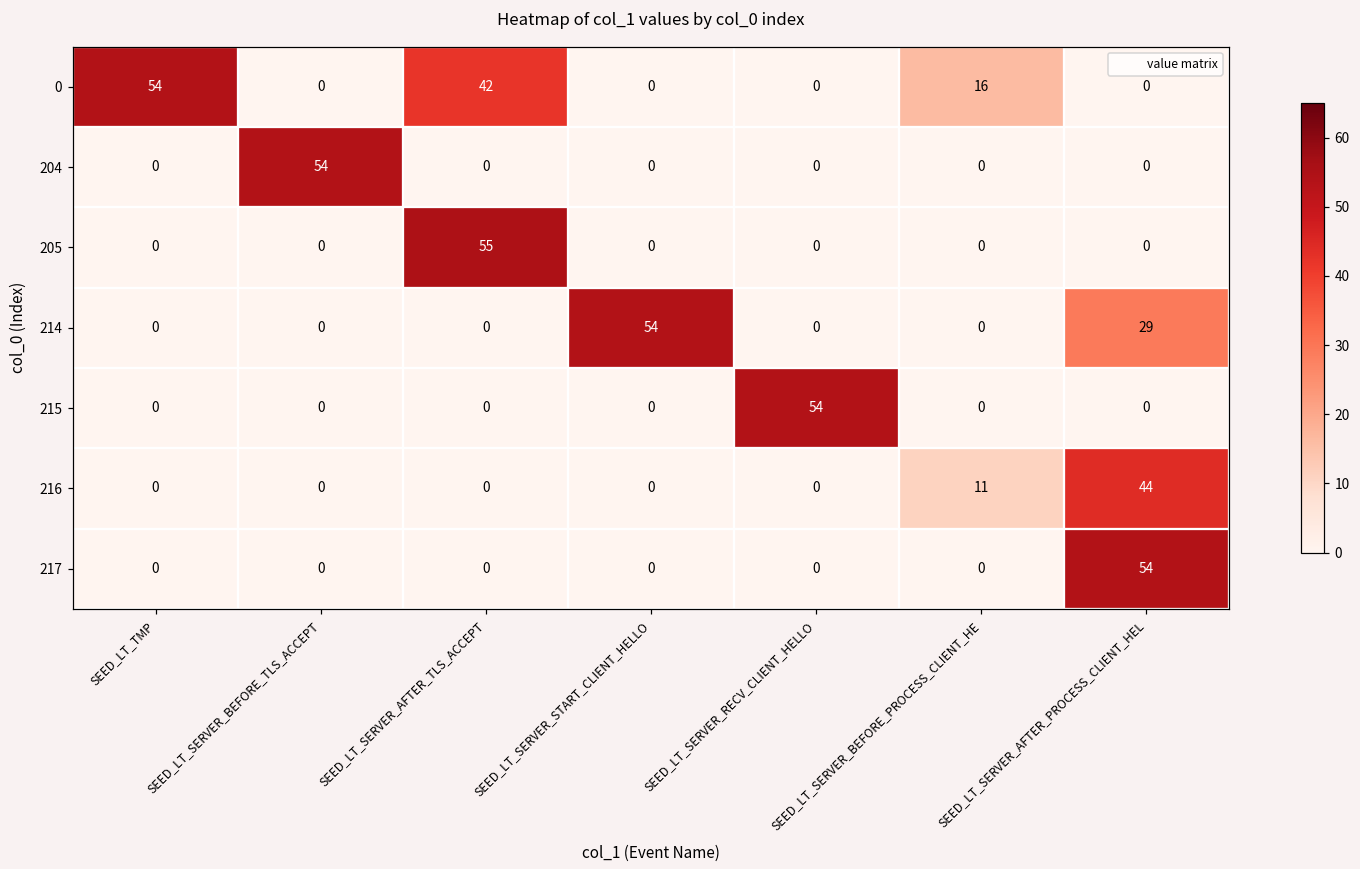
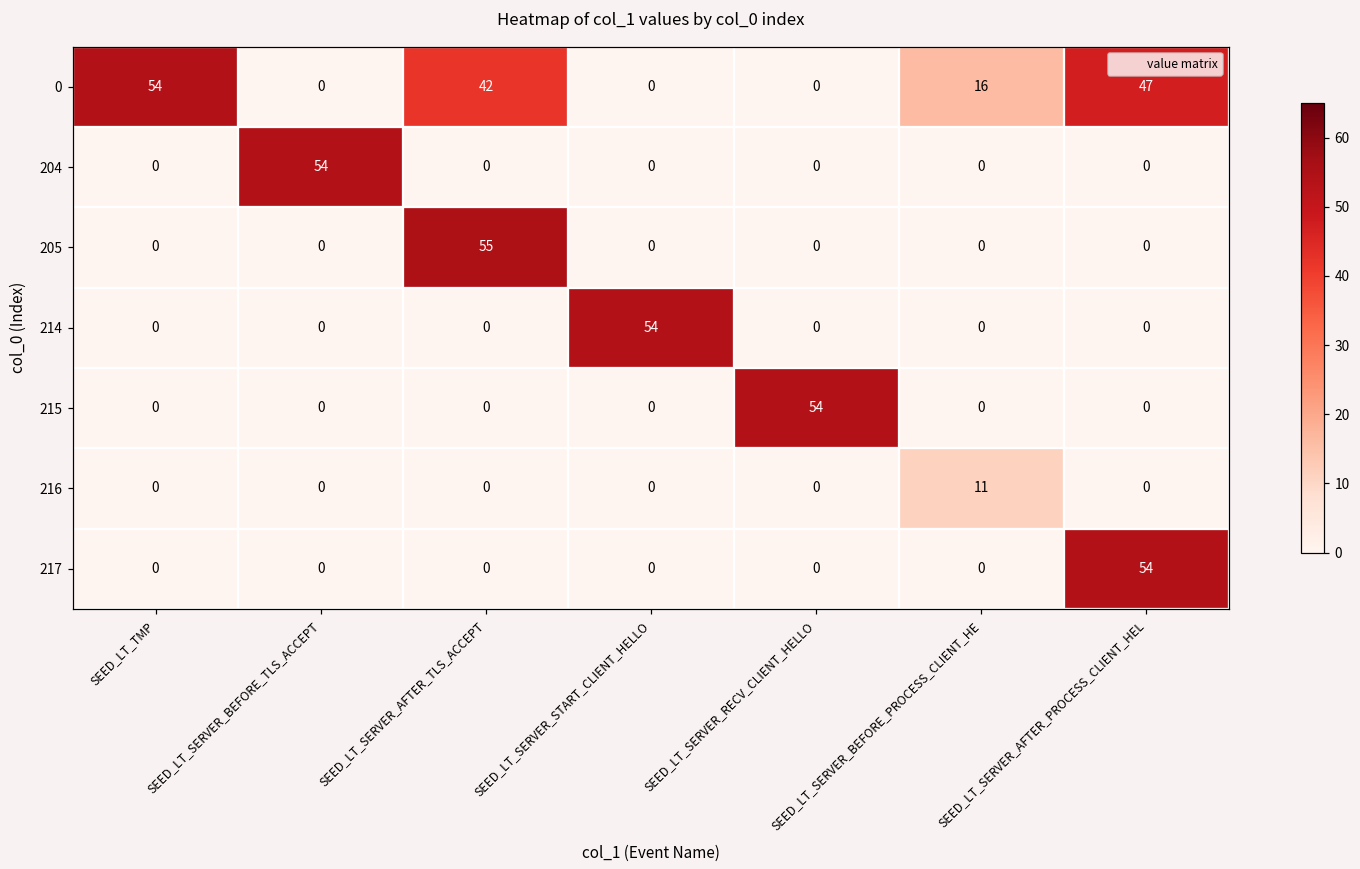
  {
    "0": {
      "SEED_LT_TMP": 54,
      "SEED_LT_SERVER_BEFORE_TLS_ACCEPT": 0,
      "SEED_LT_SERVER_AFTER_TLS_ACCEPT": 42,
      "SEED_LT_SERVER_START_CLIENT_HELLO": 0,
      "SEED_LT_SERVER_RECV_CLIENT_HELLO": 0,
      "SEED_LT_SERVER_BEFORE_PROCESS_CLIENT_HE": 16,
-     "SEED_LT_SERVER_AFTER_PROCESS_CLIENT_HEL": 0
+     "SEED_LT_SERVER_AFTER_PROCESS_CLIENT_HEL": 47
    },
    "204": {
      "SEED_LT_TMP": 0,
      "SEED_LT_SERVER_BEFORE_TLS_ACCEPT": 54,
      "SEED_LT_SERVER_AFTER_TLS_ACCEPT": 0,
      "SEED_LT_SERVER_START_CLIENT_HELLO": 0,
      "SEED_LT_SERVER_RECV_CLIENT_HELLO": 0,
      "SEED_LT_SERVER_BEFORE_PROCESS_CLIENT_HE": 0,
      "SEED_LT_SERVER_AFTER_PROCESS_CLIENT_HEL": 0
    },
    "205": {
      "SEED_LT_TMP": 0,
      "SEED_LT_SERVER_BEFORE_TLS_ACCEPT": 0,
      "SEED_LT_SERVER_AFTER_TLS_ACCEPT": 55,
      "SEED_LT_SERVER_START_CLIENT_HELLO": 0,
      "SEED_LT_SERVER_RECV_CLIENT_HELLO": 0,
      "SEED_LT_SERVER_BEFORE_PROCESS_CLIENT_HE": 0,
      "SEED_LT_SERVER_AFTER_PROCESS_CLIENT_HEL": 0
    },
    "214": {
      "SEED_LT_TMP": 0,
      "SEED_LT_SERVER_BEFORE_TLS_ACCEPT": 0,
      "SEED_LT_SERVER_AFTER_TLS_ACCEPT": 0,
      "SEED_LT_SERVER_START_CLIENT_HELLO": 54,
      "SEED_LT_SERVER_RECV_CLIENT_HELLO": 0,
      "SEED_LT_SERVER_BEFORE_PROCESS_CLIENT_HE": 0,
-     "SEED_LT_SERVER_AFTER_PROCESS_CLIENT_HEL": 29
+     "SEED_LT_SERVER_AFTER_PROCESS_CLIENT_HEL": 0
    },
    "215": {
      "SEED_LT_TMP": 0,
      "SEED_LT_SERVER_BEFORE_TLS_ACCEPT": 0,
      "SEED_LT_SERVER_AFTER_TLS_ACCEPT": 0,
      "SEED_LT_SERVER_START_CLIENT_HELLO": 0,
      "SEED_LT_SERVER_RECV_CLIENT_HELLO": 54,
      "SEED_LT_SERVER_BEFORE_PROCESS_CLIENT_HE": 0,
      "SEED_LT_SERVER_AFTER_PROCESS_CLIENT_HEL": 0
    },
    "216": {
      "SEED_LT_TMP": 0,
      "SEED_LT_SERVER_BEFORE_TLS_ACCEPT": 0,
      "SEED_LT_SERVER_AFTER_TLS_ACCEPT": 0,
      "SEED_LT_SERVER_START_CLIENT_HELLO": 0,
      "SEED_LT_SERVER_RECV_CLIENT_HELLO": 0,
      "SEED_LT_SERVER_BEFORE_PROCESS_CLIENT_HE": 11,
-     "SEED_LT_SERVER_AFTER_PROCESS_CLIENT_HEL": 44
+     "SEED_LT_SERVER_AFTER_PROCESS_CLIENT_HEL": 0
    },
    "217": {
      "SEED_LT_TMP": 0,
      "SEED_LT_SERVER_BEFORE_TLS_ACCEPT": 0,
      "SEED_LT_SERVER_AFTER_TLS_ACCEPT": 0,
      "SEED_LT_SERVER_START_CLIENT_HELLO": 0,
      "SEED_LT_SERVER_RECV_CLIENT_HELLO": 0,
      "SEED_LT_SERVER_BEFORE_PROCESS_CLIENT_HE": 0,
      "SEED_LT_SERVER_AFTER_PROCESS_CLIENT_HEL": 54
    }
  }
